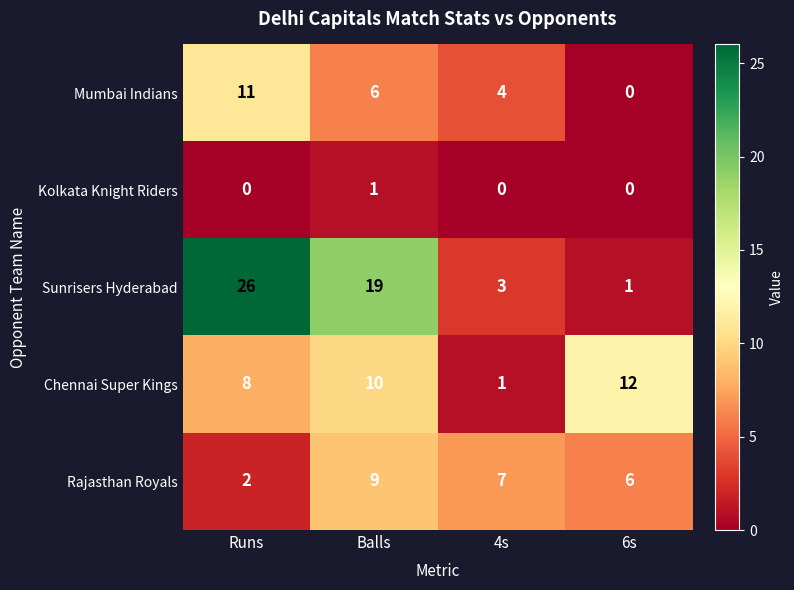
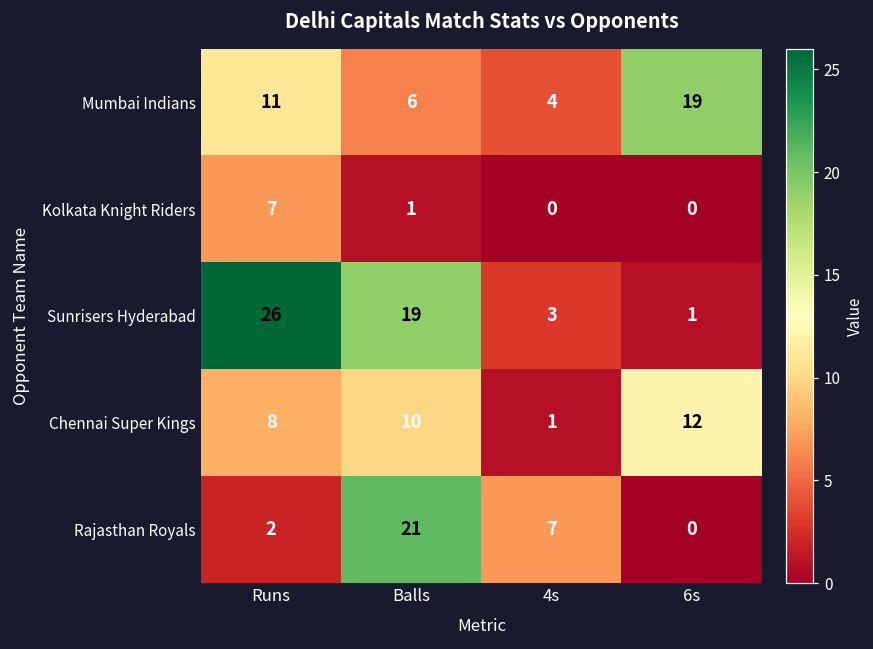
  {
    "Mumbai Indians": {
      "Runs": 11,
      "Balls": 6,
      "4s": 4,
-     "6s": 0
+     "6s": 19
    },
    "Kolkata Knight Riders": {
-     "Runs": 0,
+     "Runs": 7,
      "Balls": 1,
      "4s": 0,
      "6s": 0
    },
    "Sunrisers Hyderabad": {
      "Runs": 26,
      "Balls": 19,
      "4s": 3,
      "6s": 1
    },
    "Chennai Super Kings": {
      "Runs": 8,
      "Balls": 10,
      "4s": 1,
      "6s": 12
    },
    "Rajasthan Royals": {
      "Runs": 2,
-     "Balls": 9,
+     "Balls": 21,
      "4s": 7,
-     "6s": 6
+     "6s": 0
    }
  }
